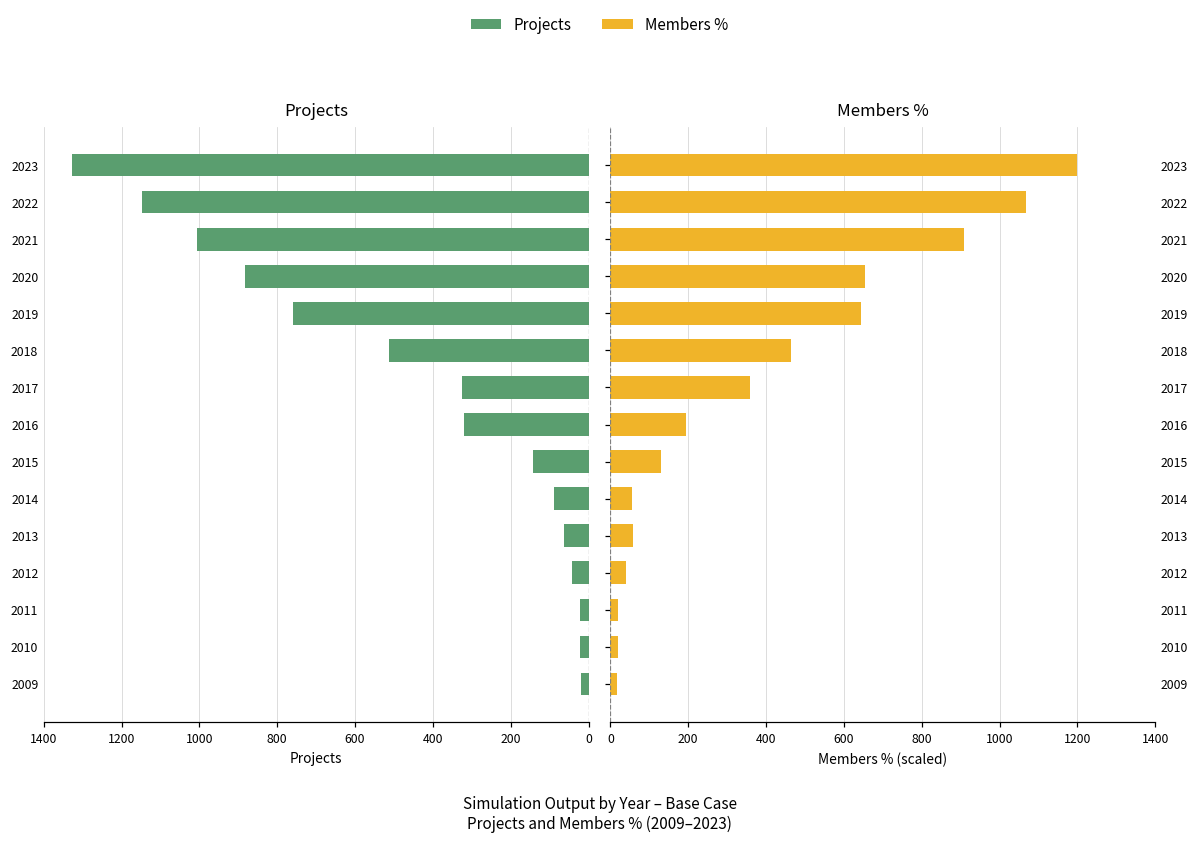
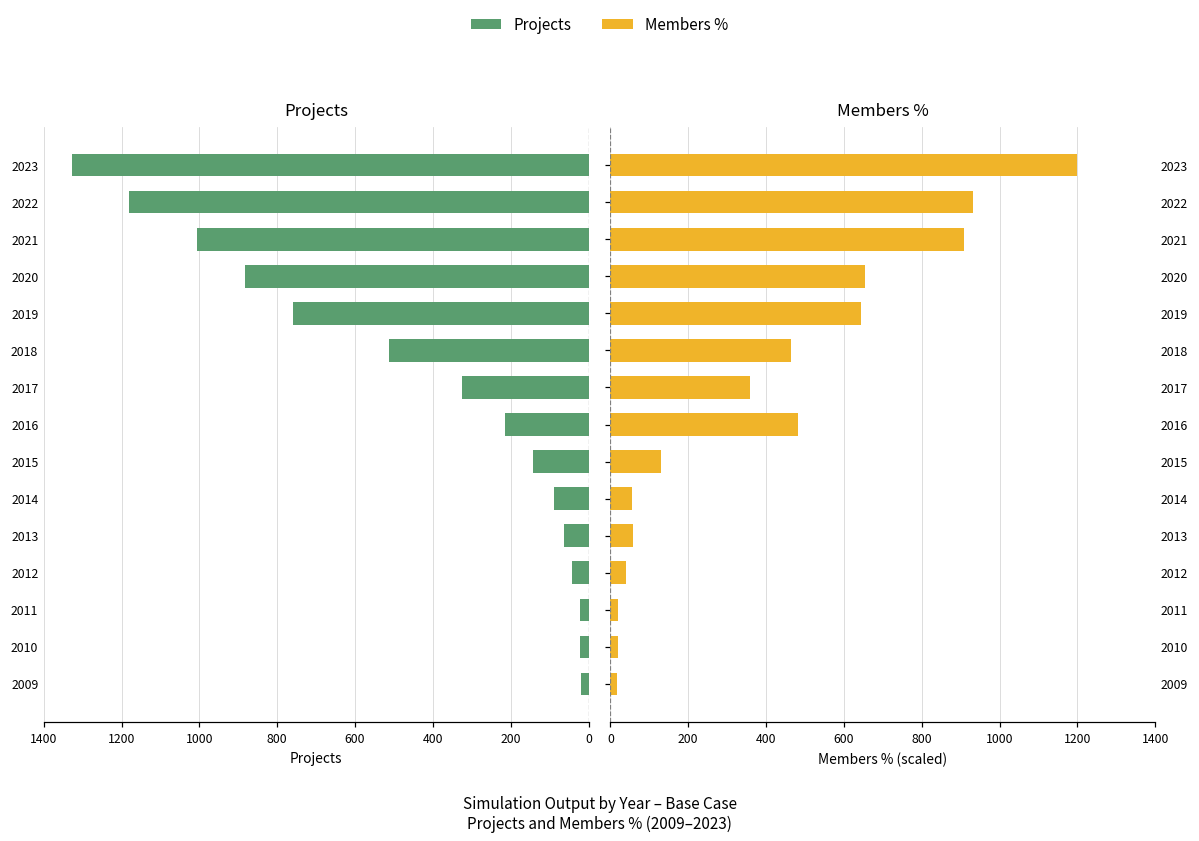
  {
    "Projects": {
      "2023": 1330,
-     "2022": 1150,
+     "2022": 1180,
      "2021": 1010,
      "2020": 880,
      "2019": 760,
      "2018": 510,
      "2017": 330,
-     "2016": 320,
+     "2016": 220,
      "2015": 140,
      "2014": 90,
      "2013": 60,
      "2012": 40,
      "2011": 20,
      "2010": 20,
      "2009": 20
    },
    "Members %": {
      "2023": 1200,
-     "2022": 1070,
+     "2022": 930,
      "2021": 910,
      "2020": 660,
      "2019": 640,
      "2018": 460,
      "2017": 360,
-     "2016": 190,
+     "2016": 480,
      "2015": 130,
      "2014": 60,
      "2013": 60,
      "2012": 40,
      "2011": 20,
      "2010": 20,
      "2009": 20
    }
  }
